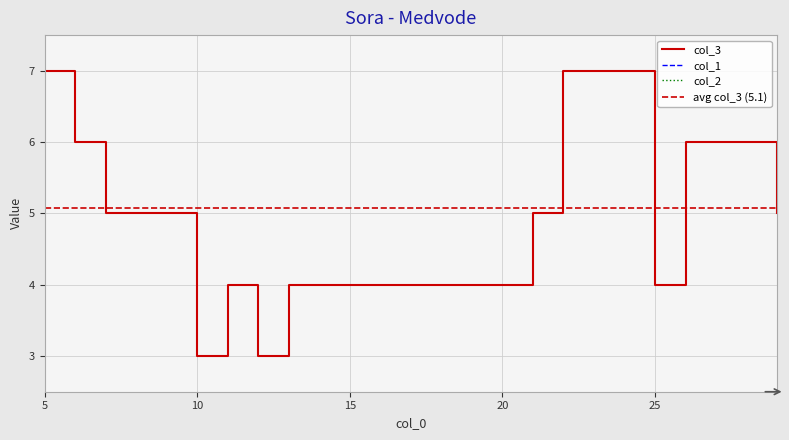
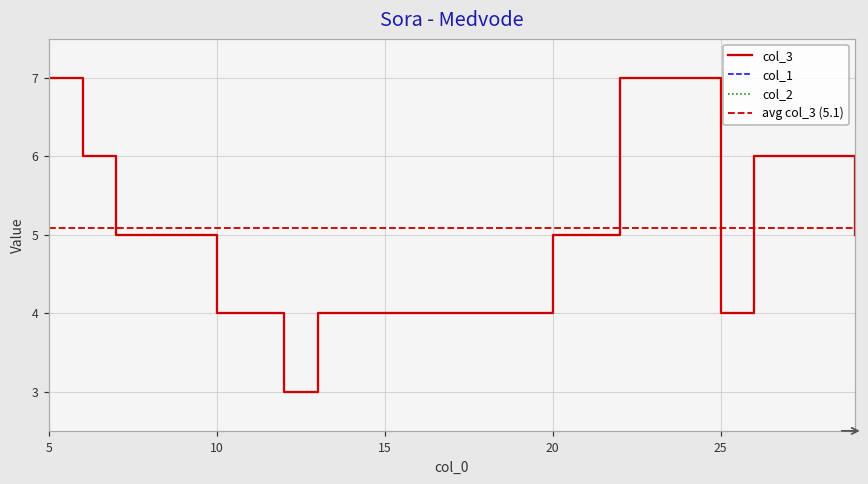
  {
    "col_3": {
      "5": 7,
-     "10": 3,
+     "10": 4,
      "15": 4,
-     "20": 4,
+     "20": 5,
      "25": 4
    }
  }
